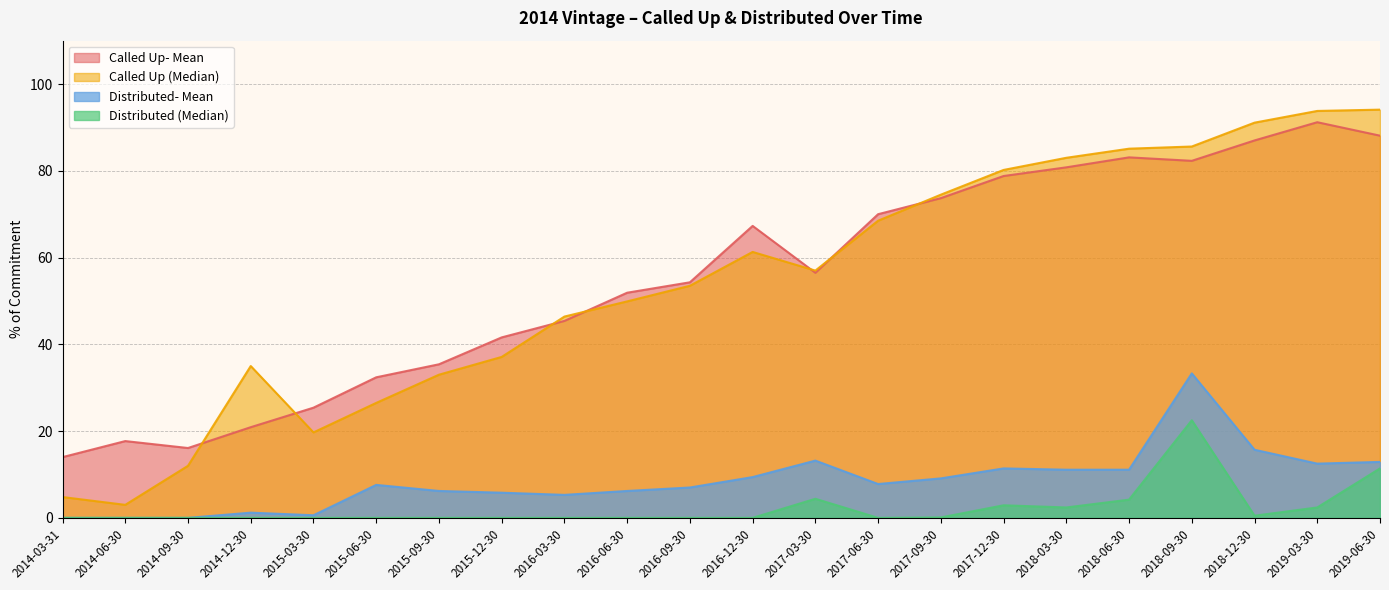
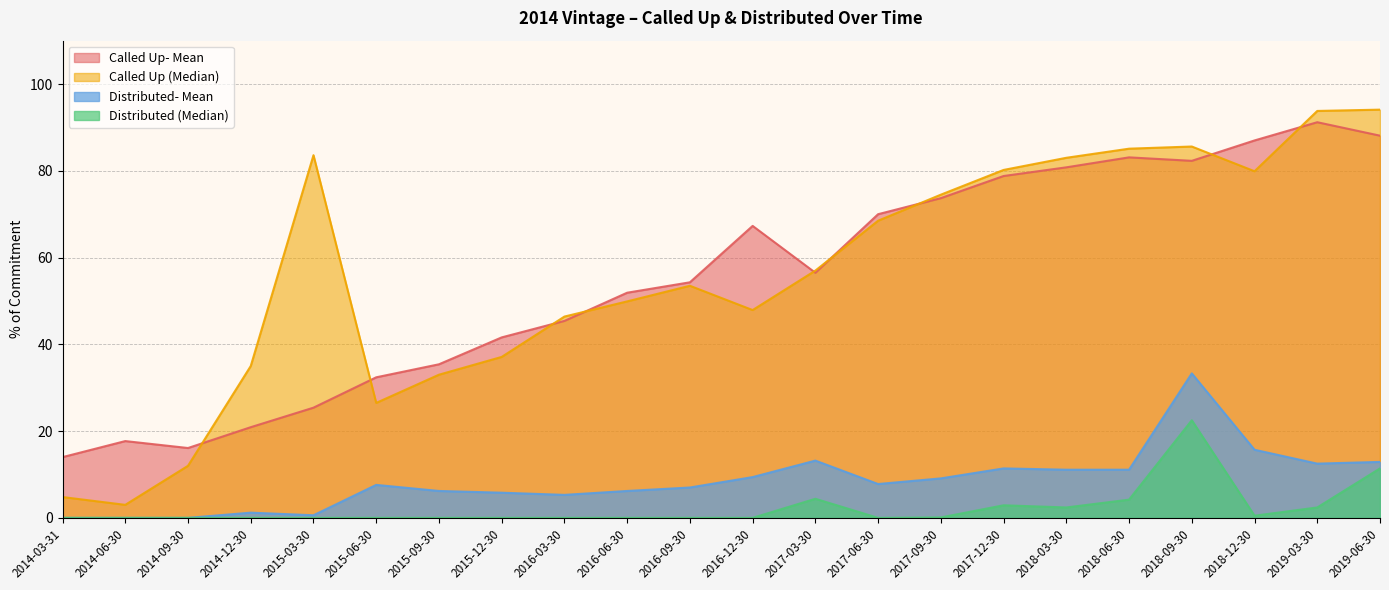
  {
    "Called Up- Mean": {
      "2014-03-31": 14,
      "2014-06-30": 18,
      "2014-09-30": 16,
      "2014-12-30": 21,
      "2015-03-30": 25,
      "2015-06-30": 32,
      "2015-09-30": 35,
      "2015-12-30": 42,
      "2016-03-30": 45,
      "2016-06-30": 52,
      "2016-09-30": 54,
      "2016-12-30": 67,
      "2017-06-30": 70,
      "2017-09-30": 74,
      "2017-12-30": 79,
      "2018-03-30": 81,
      "2018-06-30": 83,
      "2018-09-30": 82,
      "2018-12-30": 87,
      "2019-03-30": 91,
      "2019-06-30": 88
    },
    "Called Up (Median)": {
      "2014-03-31": 5,
      "2014-06-30": 3,
      "2014-09-30": 12,
      "2014-12-30": 35,
-     "2015-03-30": 20,
+     "2015-03-30": 84,
      "2015-06-30": 27,
      "2015-09-30": 33,
      "2015-12-30": 37,
      "2016-03-30": 46,
      "2016-06-30": 50,
      "2016-09-30": 54,
-     "2016-12-30": 61,
+     "2016-12-30": 48,
      "2017-06-30": 69,
      "2017-09-30": 75,
      "2017-12-30": 80,
      "2018-03-30": 83,
      "2018-06-30": 85,
      "2018-09-30": 86,
-     "2018-12-30": 91,
+     "2018-12-30": 80,
      "2019-03-30": 94,
      "2019-06-30": 94
    },
    "Distributed- Mean": {
      "2014-12-30": 1,
      "2015-03-30": 1,
      "2015-06-30": 8,
      "2015-09-30": 6,
      "2015-12-30": 6,
      "2016-03-30": 5,
      "2016-06-30": 6,
      "2016-09-30": 7,
      "2016-12-30": 9,
      "2017-03-30": 13,
      "2017-06-30": 8,
      "2017-09-30": 9,
      "2017-12-30": 11,
      "2018-03-30": 11,
      "2018-06-30": 11,
      "2018-09-30": 33,
      "2018-12-30": 16,
      "2019-03-30": 13,
      "2019-06-30": 13
    },
    "Distributed (Median)": {
      "2014-12-30": 0,
      "2015-03-30": 0,
      "2015-06-30": 0,
      "2015-09-30": 0,
      "2015-12-30": 0,
      "2016-03-30": 0,
      "2016-06-30": 0,
      "2016-09-30": 0,
      "2016-12-30": 0,
      "2017-03-30": 4,
      "2017-06-30": 0,
      "2017-09-30": 0,
      "2017-12-30": 3,
      "2018-03-30": 2,
      "2018-06-30": 4,
      "2018-09-30": 23,
      "2018-12-30": 1,
      "2019-03-30": 2,
      "2019-06-30": 11
    }
  }
